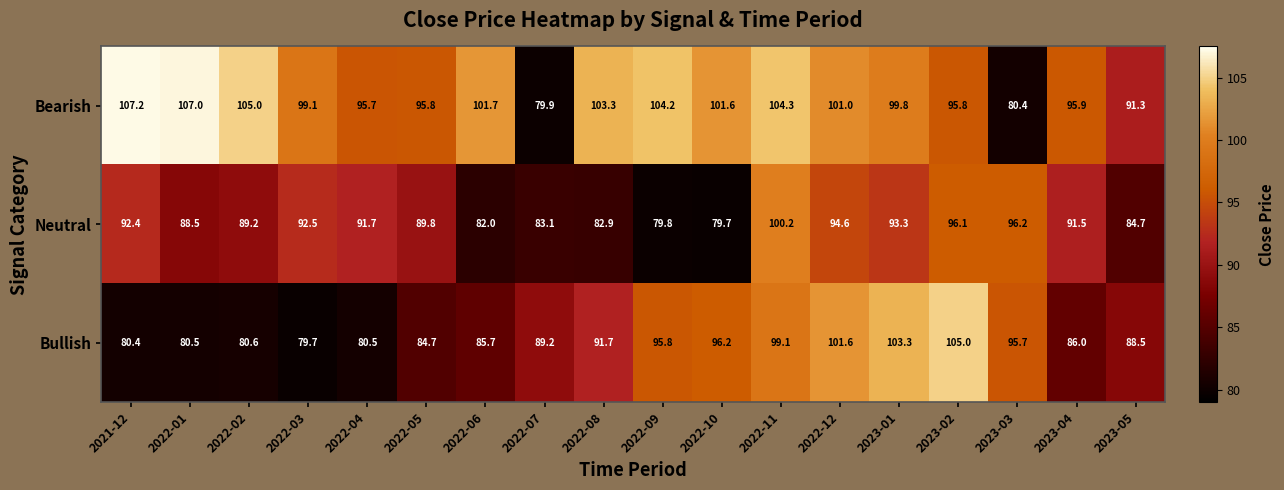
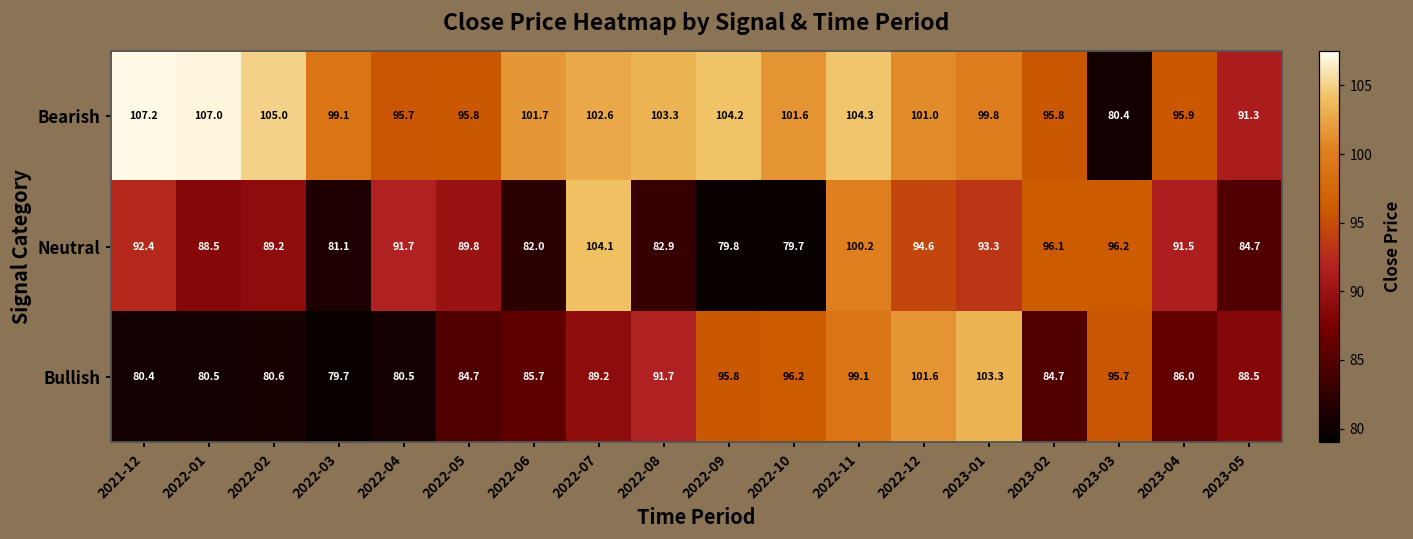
  {
    "Bearish": {
      "2021-12": 107.2,
      "2022-01": 107.0,
      "2022-02": 105.0,
      "2022-03": 99.1,
      "2022-04": 95.7,
      "2022-05": 95.8,
      "2022-06": 101.7,
-     "2022-07": 79.9,
+     "2022-07": 102.6,
      "2022-08": 103.3,
      "2022-09": 104.2,
      "2022-10": 101.6,
      "2022-11": 104.3,
      "2022-12": 101.0,
      "2023-01": 99.8,
      "2023-02": 95.8,
      "2023-03": 80.4,
      "2023-04": 95.9,
      "2023-05": 91.3
    },
    "Neutral": {
      "2021-12": 92.4,
      "2022-01": 88.5,
      "2022-02": 89.2,
-     "2022-03": 92.5,
+     "2022-03": 81.1,
      "2022-04": 91.7,
      "2022-05": 89.8,
      "2022-06": 82.0,
-     "2022-07": 83.1,
+     "2022-07": 104.1,
      "2022-08": 82.9,
      "2022-09": 79.8,
      "2022-10": 79.7,
      "2022-11": 100.2,
      "2022-12": 94.6,
      "2023-01": 93.3,
      "2023-02": 96.1,
      "2023-03": 96.2,
      "2023-04": 91.5,
      "2023-05": 84.7
    },
    "Bullish": {
      "2021-12": 80.4,
      "2022-01": 80.5,
      "2022-02": 80.6,
      "2022-03": 79.7,
      "2022-04": 80.5,
      "2022-05": 84.7,
      "2022-06": 85.7,
      "2022-07": 89.2,
      "2022-08": 91.7,
      "2022-09": 95.8,
      "2022-10": 96.2,
      "2022-11": 99.1,
      "2022-12": 101.6,
      "2023-01": 103.3,
-     "2023-02": 105.0,
+     "2023-02": 84.7,
      "2023-03": 95.7,
      "2023-04": 86.0,
      "2023-05": 88.5
    }
  }
